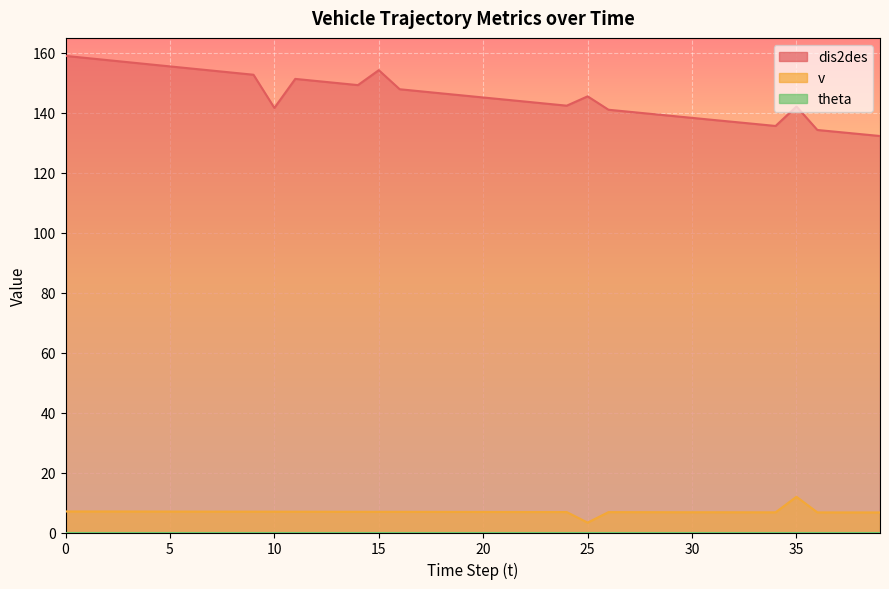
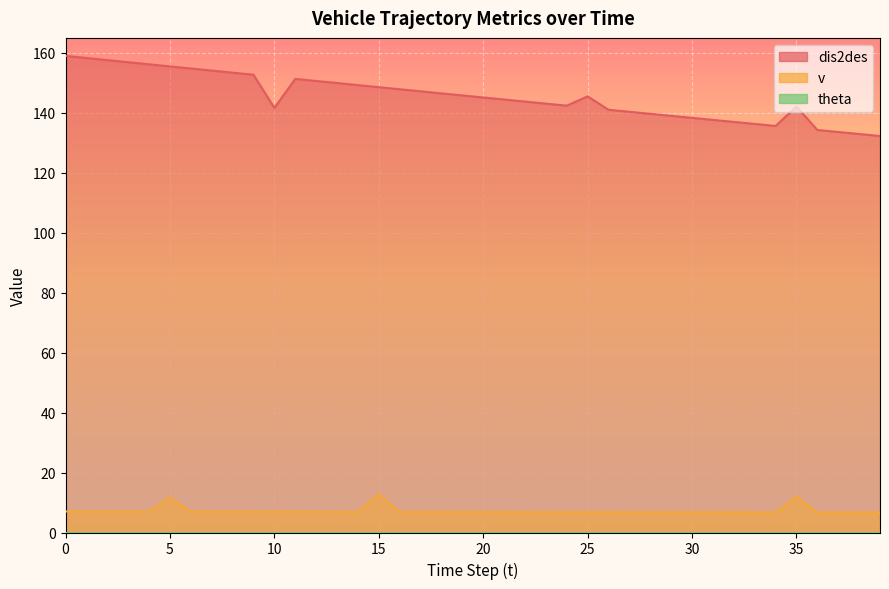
  {
    "dis2des": {
      "0": 159,
      "5": 155,
      "10": 142,
-     "15": 154,
+     "15": 149,
      "20": 145,
      "25": 146,
      "30": 138
    },
    "v": {
      "0": 7,
-     "5": 7,
+     "5": 12,
      "10": 7,
-     "15": 7,
+     "15": 13,
      "20": 7,
-     "25": 3,
+     "25": 7,
      "30": 7,
      "35": 12
    },
    "theta": {
      "0": 0,
      "5": 0,
      "10": 0,
      "15": 0,
      "20": 0,
      "25": 0,
      "30": 0,
      "35": 0
    }
  }
